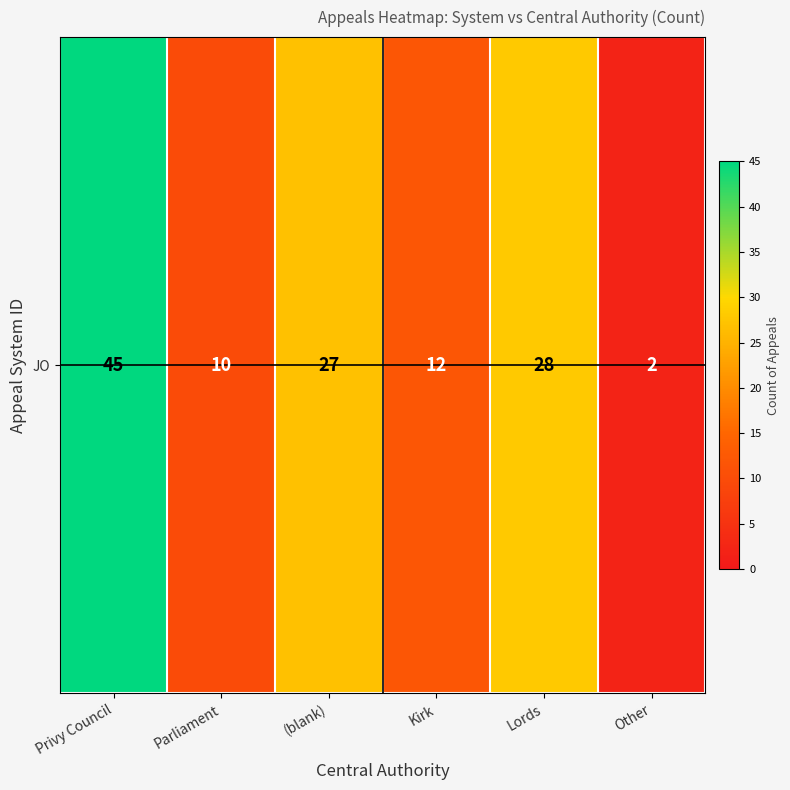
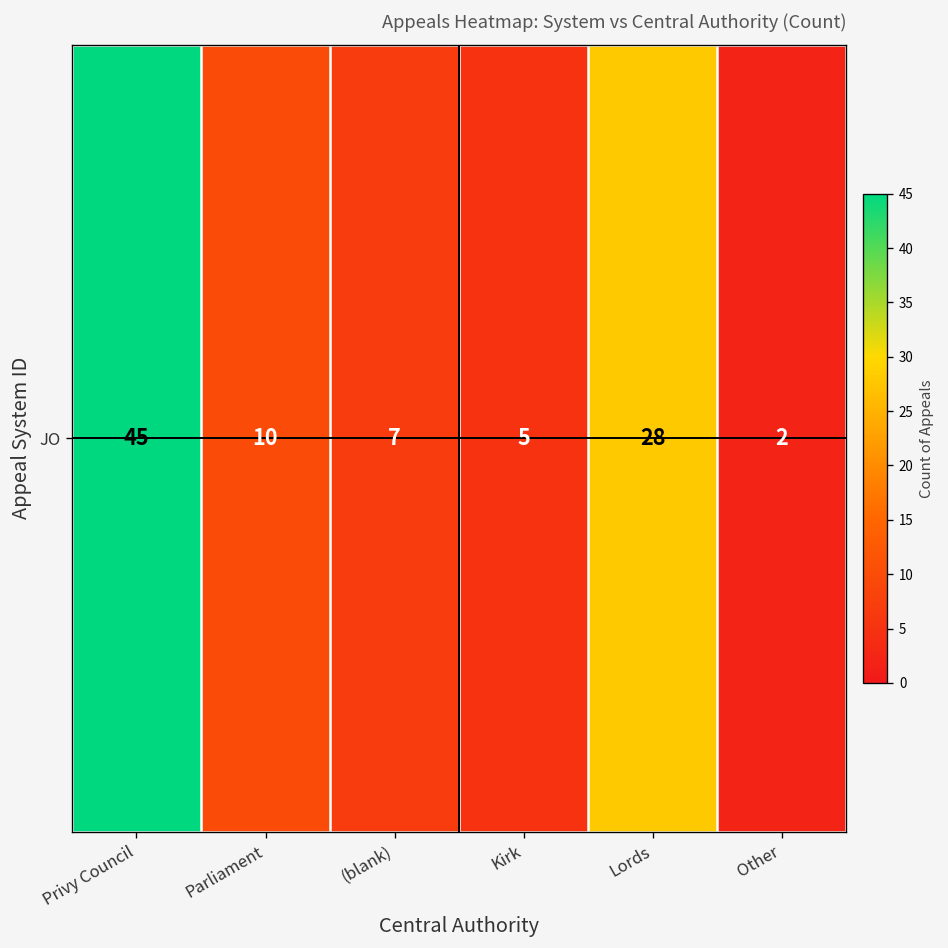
  {
    "JO": {
      "Privy Council": 45,
      "Parliament": 10,
-     "(blank)": 27,
-     "Kirk": 12,
+     "(blank)": 7,
+     "Kirk": 5,
      "Lords": 28,
      "Other": 2
    }
  }
